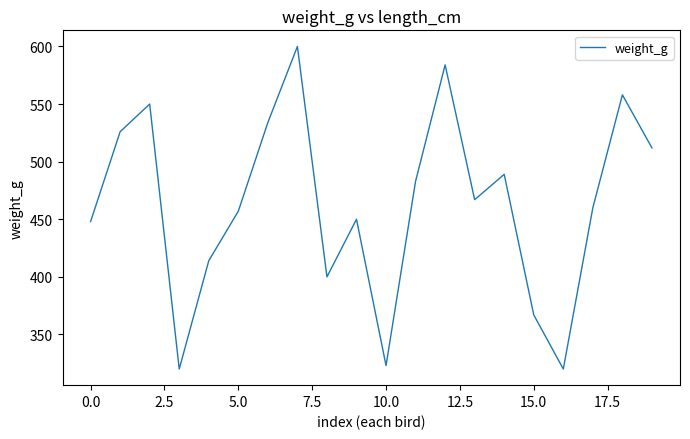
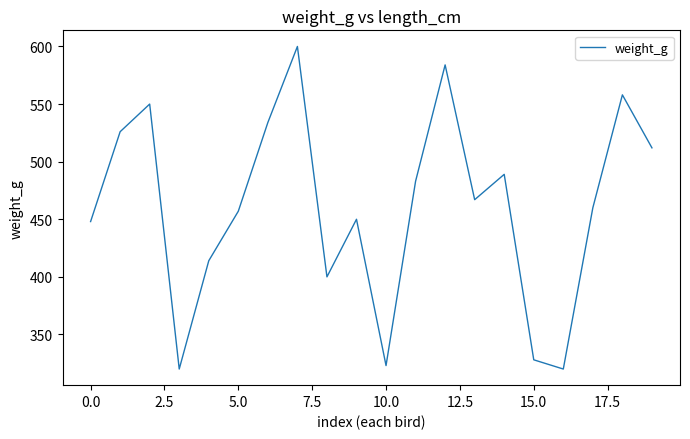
  {
    "0.0": 448,
    "5.0": 457,
    "10.0": 323,
-   "15.0": 367
+   "15.0": 328
  }
